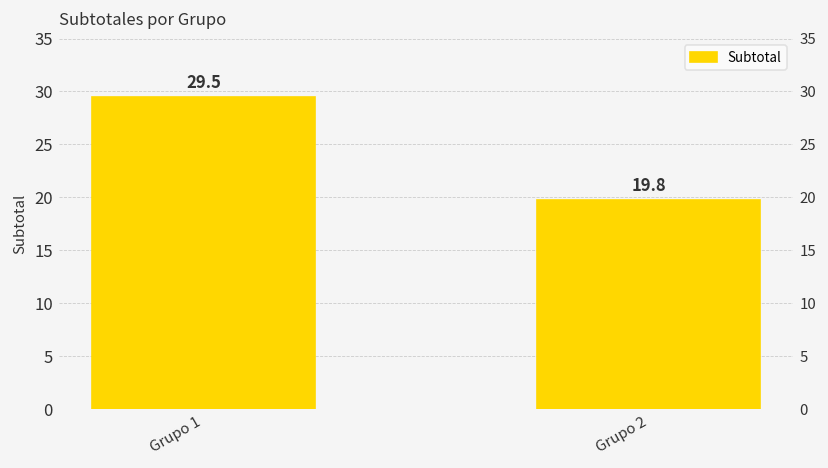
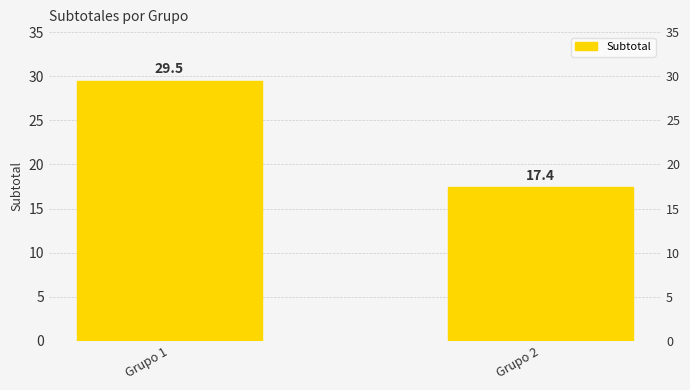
  {
    "Grupo 1": 29.5,
-   "Grupo 2": 19.8
+   "Grupo 2": 17.4
  }
